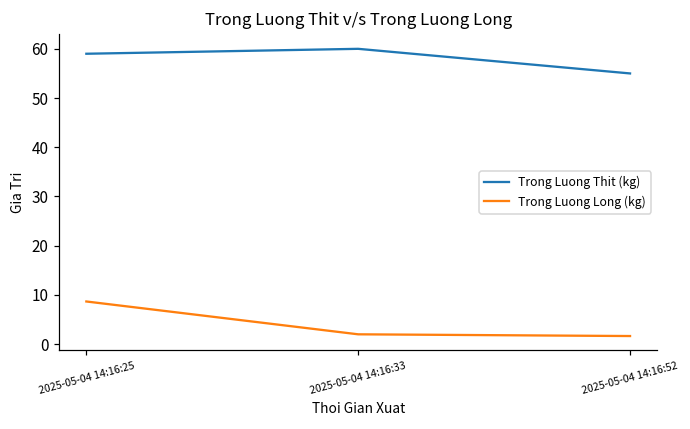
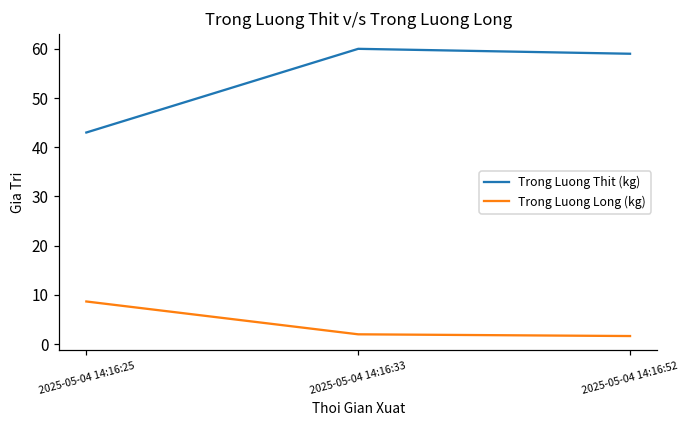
  {
    "Trong Luong Thit (kg)": {
-     "2025-05-04 14:16:25": 59,
+     "2025-05-04 14:16:25": 43,
      "2025-05-04 14:16:33": 60,
-     "2025-05-04 14:16:52": 55
+     "2025-05-04 14:16:52": 59
    },
    "Trong Luong Long (kg)": {
      "2025-05-04 14:16:25": 9,
      "2025-05-04 14:16:33": 2,
      "2025-05-04 14:16:52": 2
    }
  }
